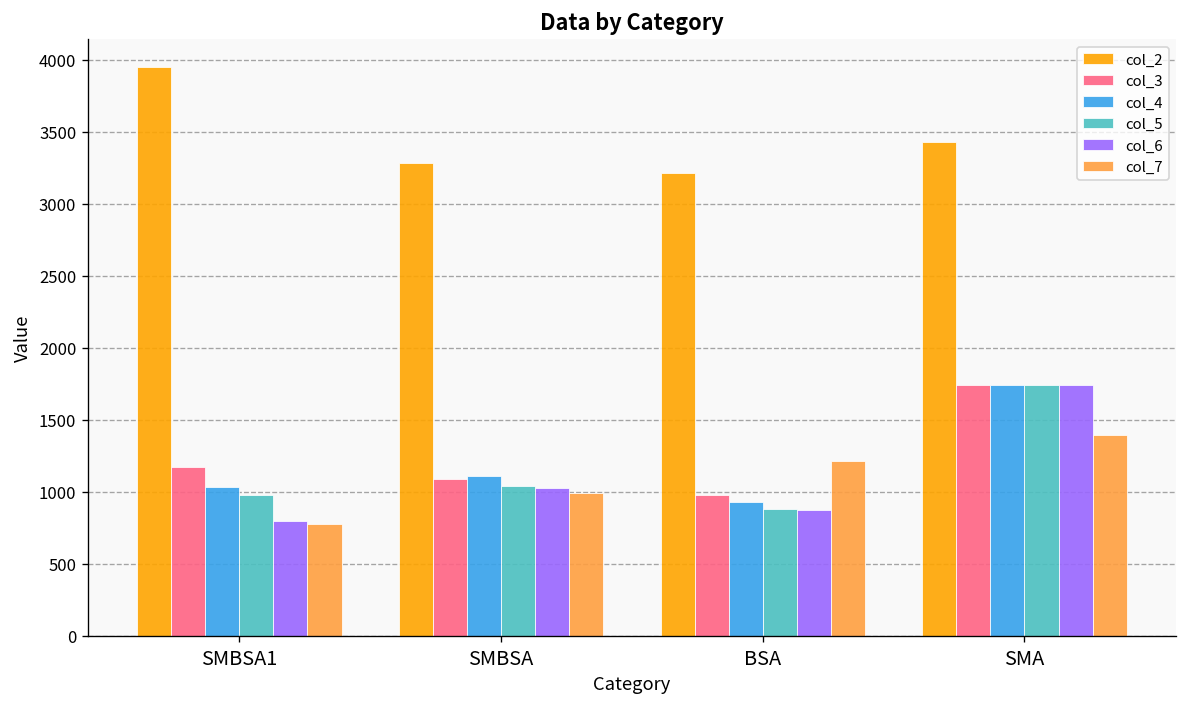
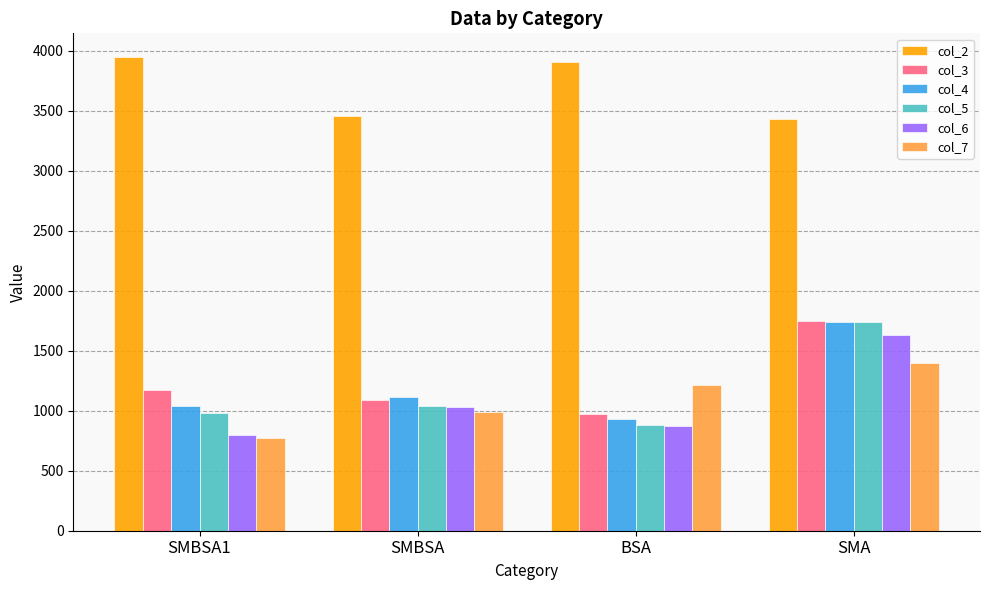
  {
    "col_2": {
      "SMBSA1": 3950,
-     "SMBSA": 3280,
-     "BSA": 3220,
+     "SMBSA": 3460,
+     "BSA": 3910,
      "SMA": 3430
    },
    "col_3": {
      "SMBSA1": 1170,
      "SMBSA": 1090,
      "BSA": 980,
      "SMA": 1740
    },
    "col_6": {
      "SMBSA1": 800,
      "SMBSA": 1030,
      "BSA": 870,
-     "SMA": 1740
+     "SMA": 1630
    },
    "col_7": {
      "SMBSA1": 780,
      "SMBSA": 990,
      "BSA": 1220,
      "SMA": 1400
    }
  }
